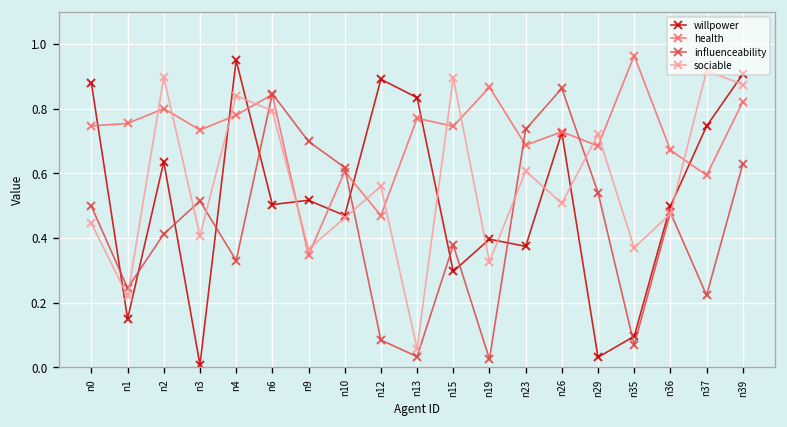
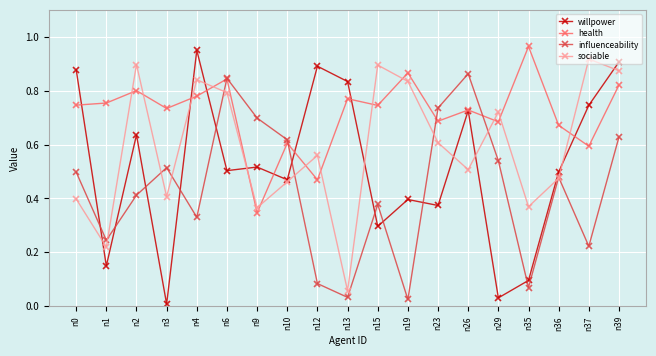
  {
    "willpower": {
      "n0": 0.88,
      "n1": 0.15,
      "n2": 0.64,
      "n3": 0.01,
      "n4": 0.95,
      "n6": 0.50,
      "n9": 0.52,
      "n12": 0.89,
      "n13": 0.83,
      "n15": 0.30,
      "n19": 0.40,
      "n23": 0.37,
      "n29": 0.03,
      "n35": 0.10,
      "n36": 0.50,
      "n37": 0.75
    },
    "sociable": {
-     "n0": 0.45,
+     "n0": 0.40,
      "n1": 0.22,
      "n2": 0.90,
      "n3": 0.41,
      "n4": 0.84,
      "n6": 0.79,
      "n9": 0.37,
      "n12": 0.56,
      "n13": 0.06,
      "n15": 0.90,
-     "n19": 0.33,
+     "n19": 0.83,
      "n23": 0.61,
      "n26": 0.51,
      "n29": 0.72,
      "n35": 0.37,
      "n39": 0.87
    }
  }
